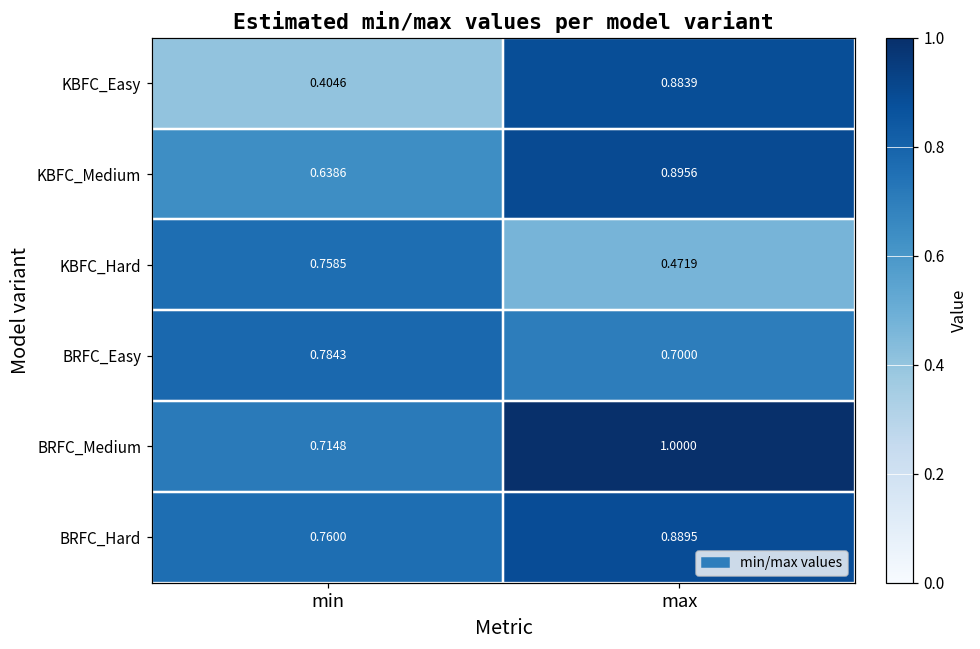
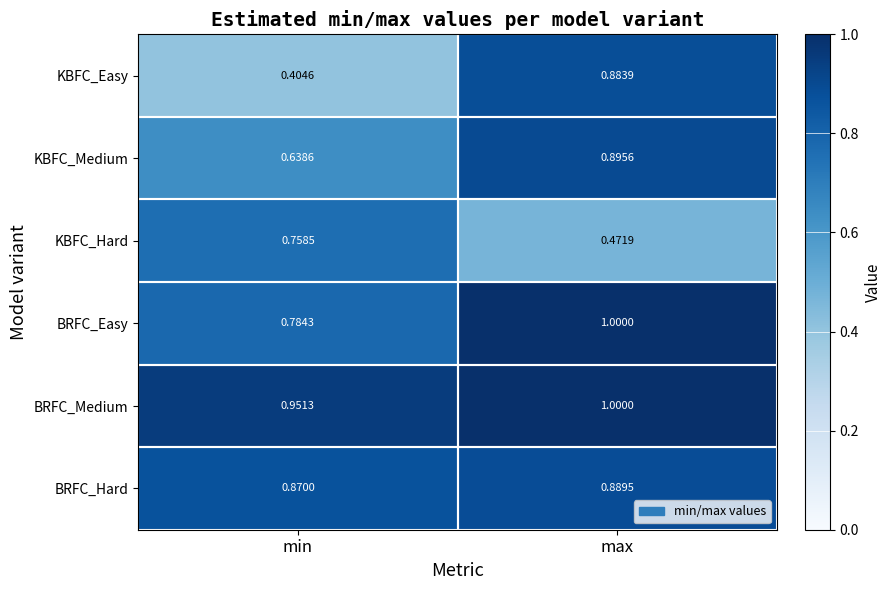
  {
    "KBFC_Easy": {
      "min": 0.4046,
      "max": 0.8839
    },
    "KBFC_Medium": {
      "min": 0.6386,
      "max": 0.8956
    },
    "KBFC_Hard": {
      "min": 0.7585,
      "max": 0.4719
    },
    "BRFC_Easy": {
      "min": 0.7843,
-     "max": 0.7000
+     "max": 1.0000
    },
    "BRFC_Medium": {
-     "min": 0.7148,
+     "min": 0.9513,
      "max": 1.0000
    },
    "BRFC_Hard": {
-     "min": 0.7600,
+     "min": 0.8700,
      "max": 0.8895
    }
  }
